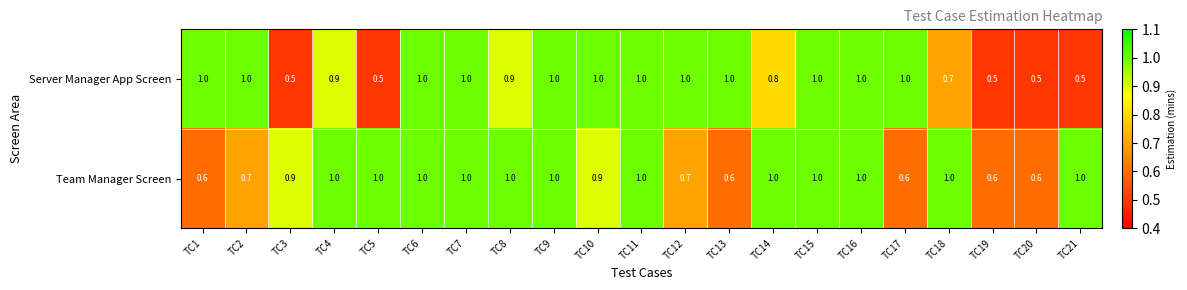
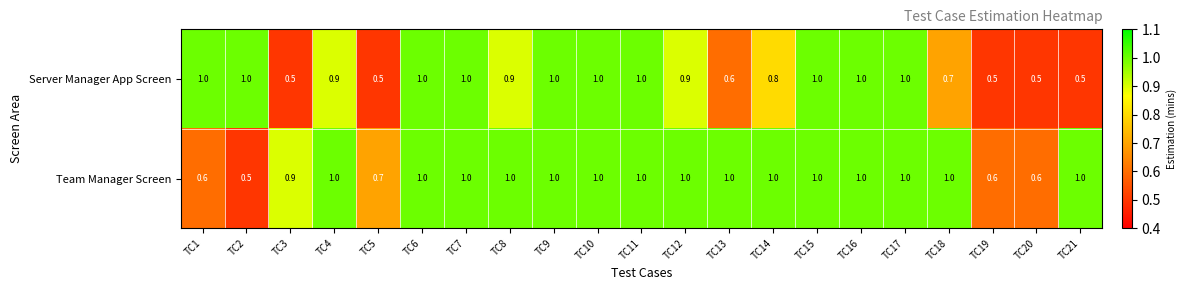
  {
    "Server Manager App Screen": {
      "TC1": 1.0,
      "TC2": 1.0,
      "TC3": 0.5,
      "TC4": 0.9,
      "TC5": 0.5,
      "TC6": 1.0,
      "TC7": 1.0,
      "TC8": 0.9,
      "TC9": 1.0,
      "TC10": 1.0,
      "TC11": 1.0,
-     "TC12": 1.0,
-     "TC13": 1.0,
+     "TC12": 0.9,
+     "TC13": 0.6,
      "TC14": 0.8,
      "TC15": 1.0,
      "TC16": 1.0,
      "TC17": 1.0,
      "TC18": 0.7,
      "TC19": 0.5,
      "TC20": 0.5,
      "TC21": 0.5
    },
    "Team Manager Screen": {
      "TC1": 0.6,
-     "TC2": 0.7,
+     "TC2": 0.5,
      "TC3": 0.9,
      "TC4": 1.0,
-     "TC5": 1.0,
+     "TC5": 0.7,
      "TC6": 1.0,
      "TC7": 1.0,
      "TC8": 1.0,
      "TC9": 1.0,
-     "TC10": 0.9,
+     "TC10": 1.0,
      "TC11": 1.0,
-     "TC12": 0.7,
-     "TC13": 0.6,
+     "TC12": 1.0,
+     "TC13": 1.0,
      "TC14": 1.0,
      "TC15": 1.0,
      "TC16": 1.0,
-     "TC17": 0.6,
+     "TC17": 1.0,
      "TC18": 1.0,
      "TC19": 0.6,
      "TC20": 0.6,
      "TC21": 1.0
    }
  }
